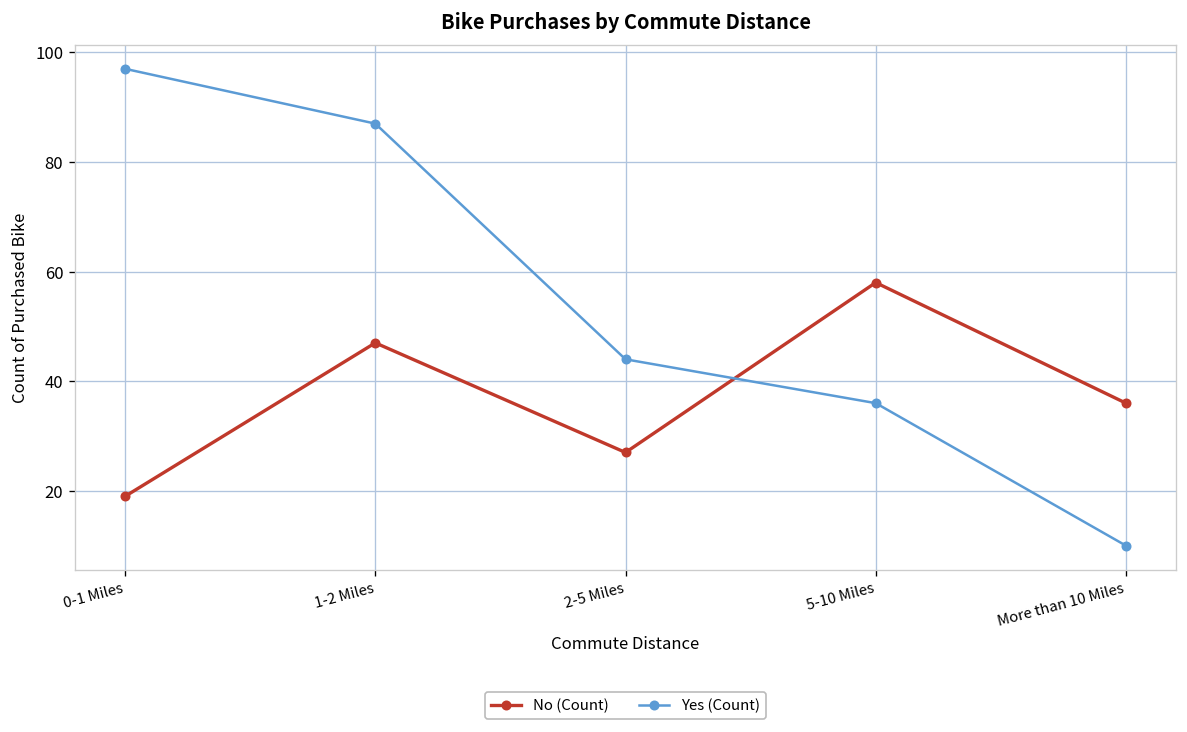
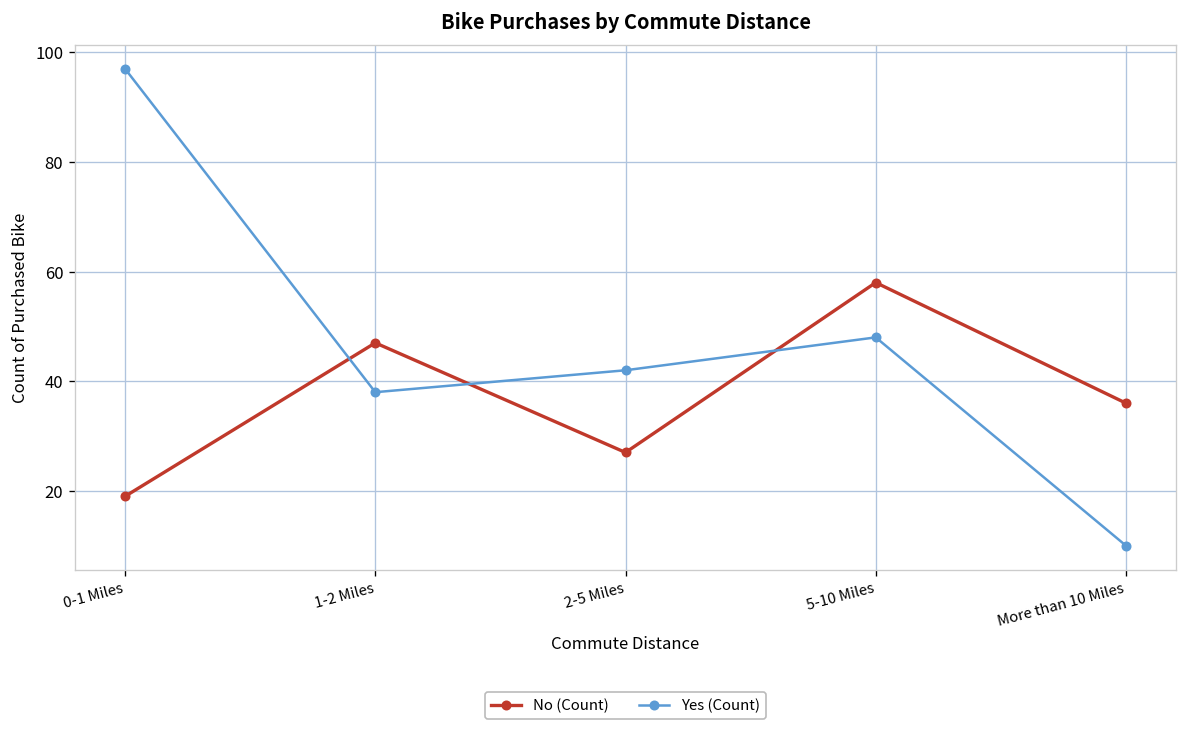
  {
    "No (Count)": {
      "0-1 Miles": 19,
      "1-2 Miles": 47,
      "2-5 Miles": 27,
      "5-10 Miles": 58,
      "More than 10 Miles": 36
    },
    "Yes (Count)": {
      "0-1 Miles": 97,
-     "1-2 Miles": 87,
-     "2-5 Miles": 44,
-     "5-10 Miles": 36,
+     "1-2 Miles": 38,
+     "2-5 Miles": 42,
+     "5-10 Miles": 48,
      "More than 10 Miles": 10
    }
  }
